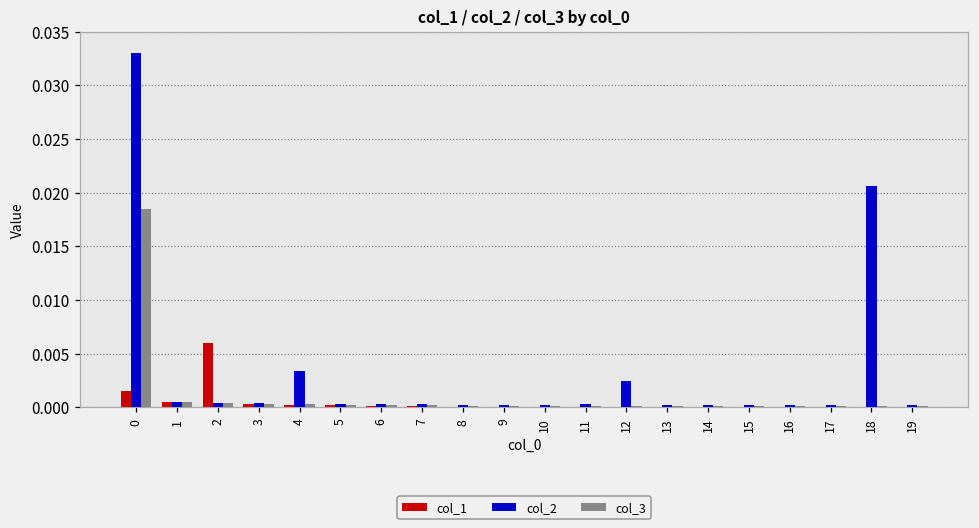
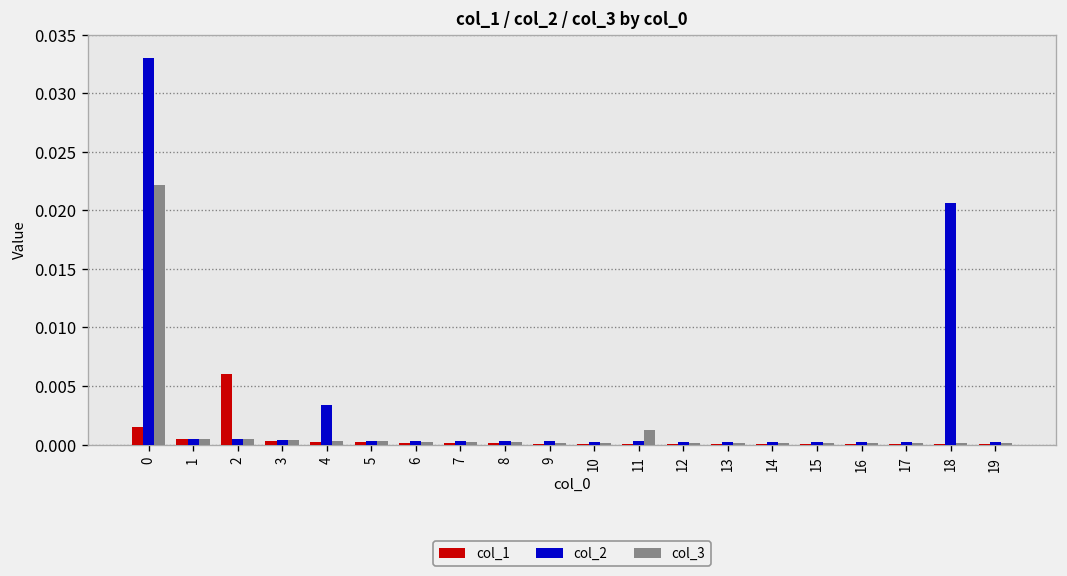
  {
    "col_1": {
      "0": 0.001,
      "1": 0.001,
      "2": 0.006,
      "3": 0.000
    },
    "col_2": {
      "0": 0.033,
      "1": 0.000,
      "2": 0.000,
      "3": 0.000,
      "4": 0.003,
      "5": 0.000,
      "6": 0.000,
      "7": 0.000,
      "8": 0.000,
      "9": 0.000,
      "11": 0.000,
-     "12": 0.002,
+     "12": 0.000,
      "18": 0.021
    },
    "col_3": {
-     "0": 0.019,
+     "0": 0.022,
      "1": 0.000,
      "2": 0.000,
      "3": 0.000,
      "4": 0.000,
      "5": 0.000,
-     "11": 0.000
+     "11": 0.001
    }
  }
